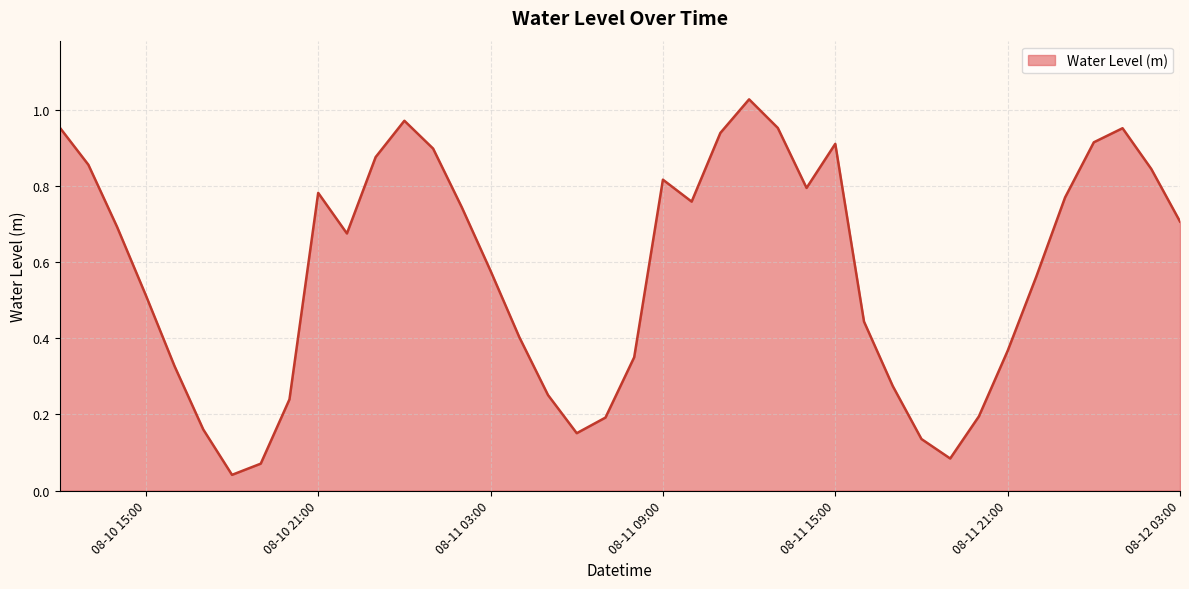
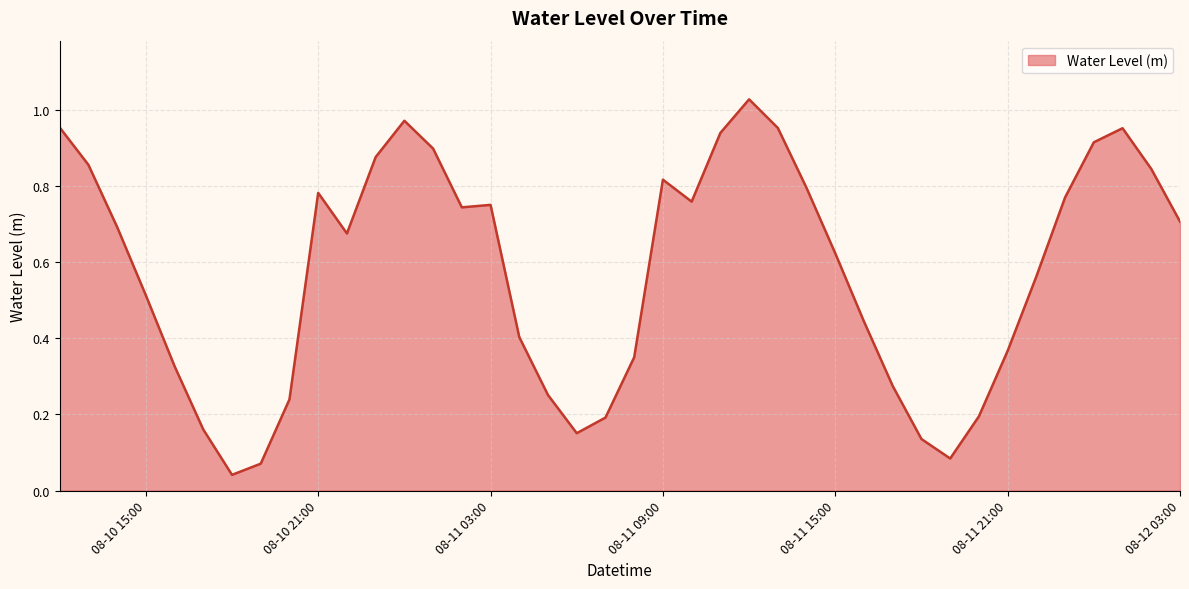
  {
    "08-10 15:00": 0.51,
    "08-10 21:00": 0.78,
-   "08-11 03:00": 0.58,
+   "08-11 03:00": 0.75,
    "08-11 09:00": 0.82,
-   "08-11 15:00": 0.91,
+   "08-11 15:00": 0.62,
    "08-11 21:00": 0.37,
    "08-12 03:00": 0.71
  }
